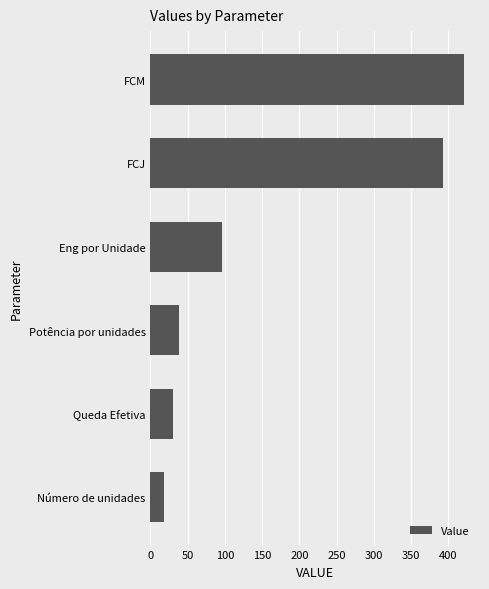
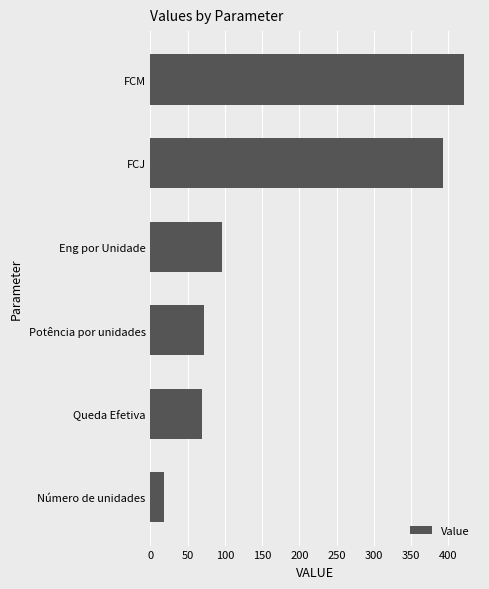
  {
    "FCM": 420,
    "FCJ": 390,
    "Eng por Unidade": 100,
-   "Potência por unidades": 40,
-   "Queda Efetiva": 30,
+   "Potência por unidades": 70,
+   "Queda Efetiva": 70,
    "Número de unidades": 20
  }
